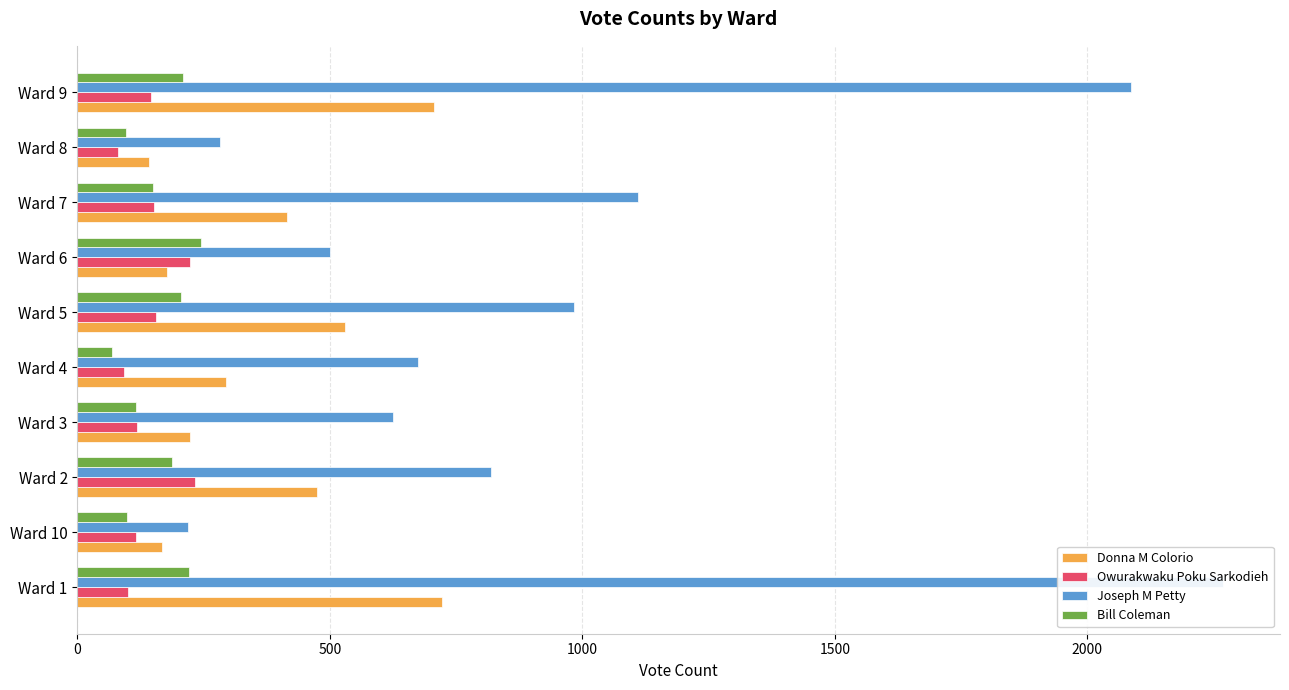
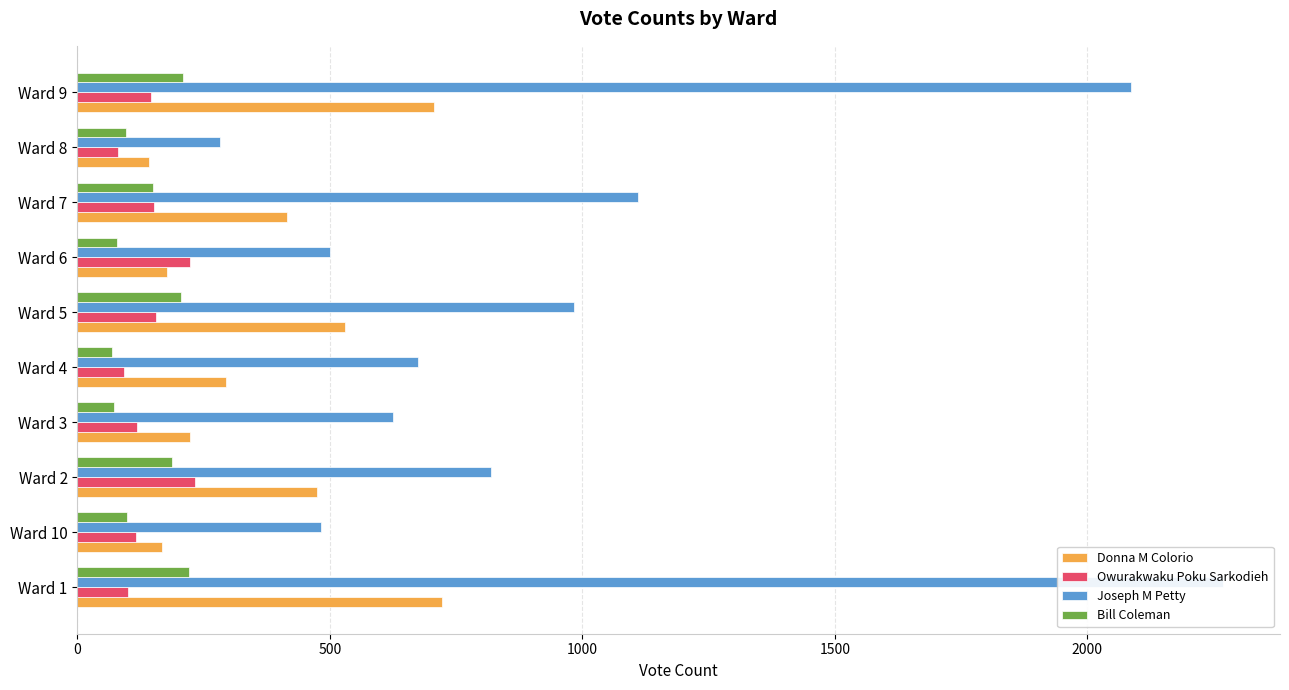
  {
    "Donna M Colorio": {
      "Ward 9": 710,
      "Ward 8": 140,
      "Ward 7": 420,
      "Ward 6": 180,
      "Ward 5": 530,
      "Ward 4": 300,
      "Ward 3": 220,
      "Ward 2": 470,
      "Ward 10": 170,
      "Ward 1": 720
    },
    "Owurakwaku Poku Sarkodieh": {
      "Ward 9": 150,
      "Ward 8": 80,
      "Ward 7": 150,
      "Ward 6": 220,
      "Ward 5": 160,
      "Ward 4": 90,
      "Ward 3": 120,
      "Ward 2": 230,
      "Ward 10": 120,
      "Ward 1": 100
    },
    "Joseph M Petty": {
      "Ward 9": 2090,
      "Ward 8": 280,
      "Ward 7": 1110,
      "Ward 6": 500,
      "Ward 5": 980,
      "Ward 4": 670,
      "Ward 3": 630,
      "Ward 2": 820,
-     "Ward 10": 220
+     "Ward 10": 480
    },
    "Bill Coleman": {
      "Ward 9": 210,
      "Ward 8": 100,
      "Ward 7": 150,
-     "Ward 6": 240,
+     "Ward 6": 80,
      "Ward 5": 210,
      "Ward 4": 70,
-     "Ward 3": 120,
+     "Ward 3": 70,
      "Ward 2": 190,
      "Ward 10": 100,
      "Ward 1": 220
    }
  }
